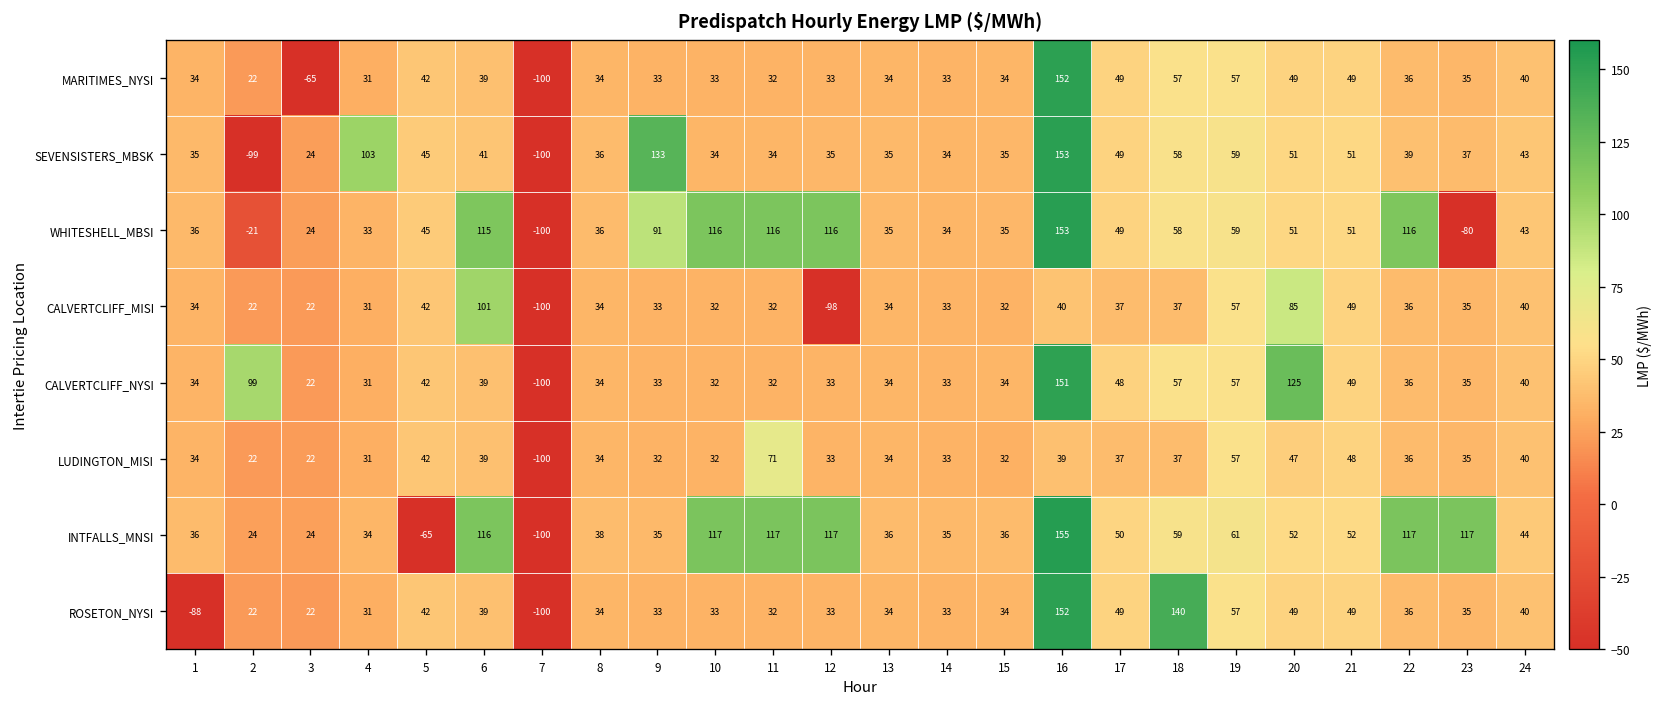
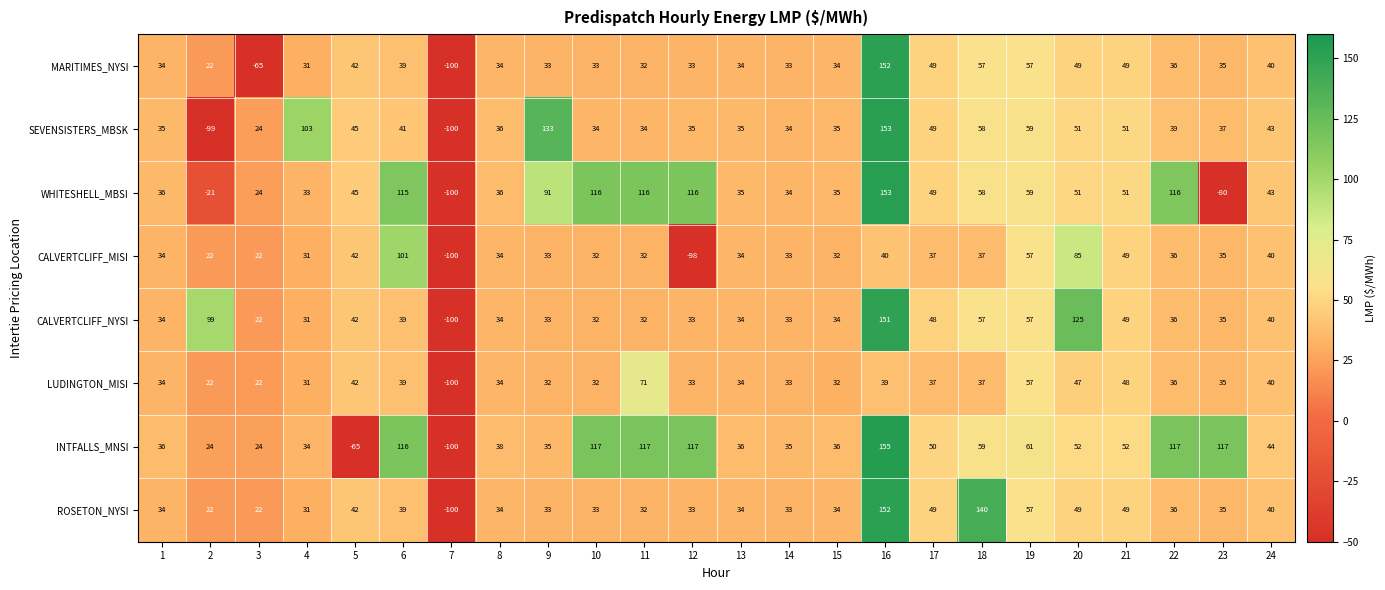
  {
    "MARITIMES_NYSI": {
      "1": 34,
      "2": 22,
      "3": -65,
      "4": 31,
      "5": 42,
      "6": 39,
      "7": -100,
      "8": 34,
      "9": 33,
      "10": 33,
      "11": 32,
      "12": 33,
      "13": 34,
      "14": 33,
      "15": 34,
      "16": 152,
      "17": 49,
      "18": 57,
      "19": 57,
      "20": 49,
      "21": 49,
      "22": 36,
      "23": 35,
      "24": 40
    },
    "SEVENSISTERS_MBSK": {
      "1": 35,
      "2": -99,
      "3": 24,
      "4": 103,
      "5": 45,
      "6": 41,
      "7": -100,
      "8": 36,
      "9": 133,
      "10": 34,
      "11": 34,
      "12": 35,
      "13": 35,
      "14": 34,
      "15": 35,
      "16": 153,
      "17": 49,
      "18": 58,
      "19": 59,
      "20": 51,
      "21": 51,
      "22": 39,
      "23": 37,
      "24": 43
    },
    "WHITESHELL_MBSI": {
      "1": 36,
      "2": -21,
      "3": 24,
      "4": 33,
      "5": 45,
      "6": 115,
      "7": -100,
      "8": 36,
      "9": 91,
      "10": 116,
      "11": 116,
      "12": 116,
      "13": 35,
      "14": 34,
      "15": 35,
      "16": 153,
      "17": 49,
      "18": 58,
      "19": 59,
      "20": 51,
      "21": 51,
      "22": 116,
      "23": -80,
      "24": 43
    },
    "CALVERTCLIFF_MISI": {
      "1": 34,
      "2": 22,
      "3": 22,
      "4": 31,
      "5": 42,
      "6": 101,
      "7": -100,
      "8": 34,
      "9": 33,
      "10": 32,
      "11": 32,
      "12": -98,
      "13": 34,
      "14": 33,
      "15": 32,
      "16": 40,
      "17": 37,
      "18": 37,
      "19": 57,
      "20": 85,
      "21": 49,
      "22": 36,
      "23": 35,
      "24": 40
    },
    "CALVERTCLIFF_NYSI": {
      "1": 34,
      "2": 99,
      "3": 22,
      "4": 31,
      "5": 42,
      "6": 39,
      "7": -100,
      "8": 34,
      "9": 33,
      "10": 32,
      "11": 32,
      "12": 33,
      "13": 34,
      "14": 33,
      "15": 34,
      "16": 151,
      "17": 48,
      "18": 57,
      "19": 57,
      "20": 125,
      "21": 49,
      "22": 36,
      "23": 35,
      "24": 40
    },
    "LUDINGTON_MISI": {
      "1": 34,
      "2": 22,
      "3": 22,
      "4": 31,
      "5": 42,
      "6": 39,
      "7": -100,
      "8": 34,
      "9": 32,
      "10": 32,
      "11": 71,
      "12": 33,
      "13": 34,
      "14": 33,
      "15": 32,
      "16": 39,
      "17": 37,
      "18": 37,
      "19": 57,
      "20": 47,
      "21": 48,
      "22": 36,
      "23": 35,
      "24": 40
    },
    "INTFALLS_MNSI": {
      "1": 36,
      "2": 24,
      "3": 24,
      "4": 34,
      "5": -65,
      "6": 116,
      "7": -100,
      "8": 38,
      "9": 35,
      "10": 117,
      "11": 117,
      "12": 117,
      "13": 36,
      "14": 35,
      "15": 36,
      "16": 155,
      "17": 50,
      "18": 59,
      "19": 61,
      "20": 52,
      "21": 52,
      "22": 117,
      "23": 117,
      "24": 44
    },
    "ROSETON_NYSI": {
-     "1": -88,
+     "1": 34,
      "2": 22,
      "3": 22,
      "4": 31,
      "5": 42,
      "6": 39,
      "7": -100,
      "8": 34,
      "9": 33,
      "10": 33,
      "11": 32,
      "12": 33,
      "13": 34,
      "14": 33,
      "15": 34,
      "16": 152,
      "17": 49,
      "18": 140,
      "19": 57,
      "20": 49,
      "21": 49,
      "22": 36,
      "23": 35,
      "24": 40
    }
  }
